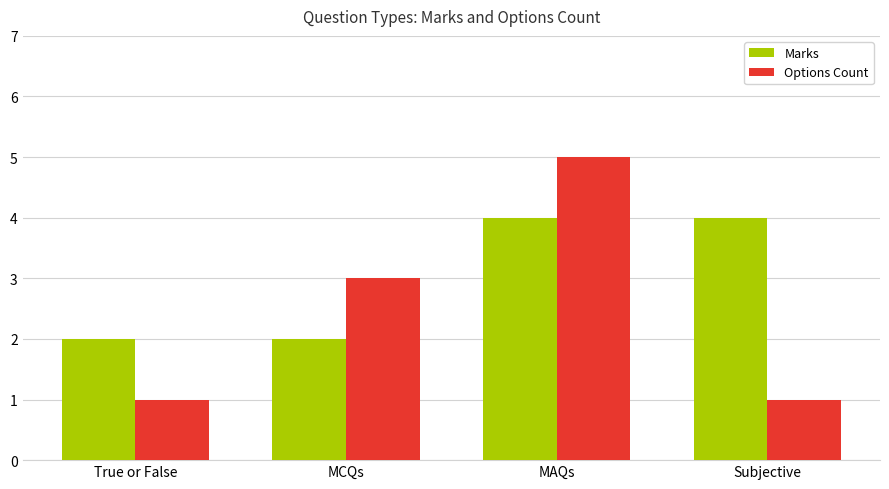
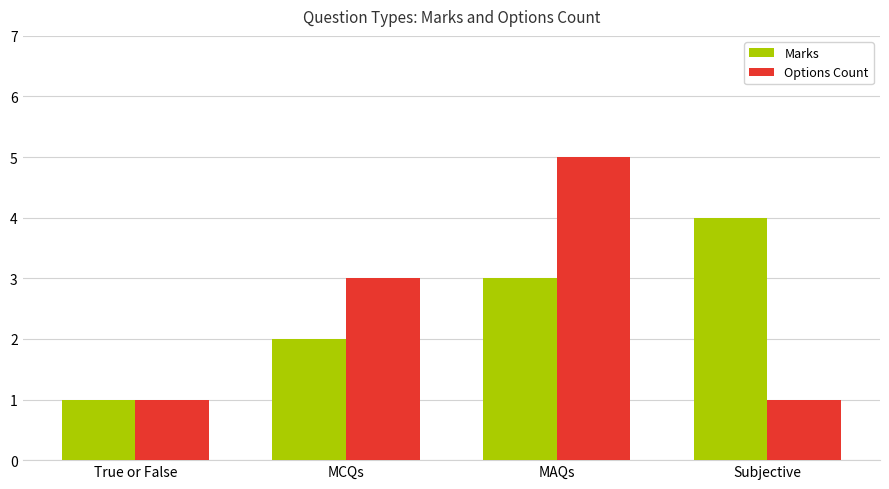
  {
    "Marks": {
-     "True or False": 2,
+     "True or False": 1,
      "MCQs": 2,
-     "MAQs": 4,
+     "MAQs": 3,
      "Subjective": 4
    },
    "Options Count": {
      "True or False": 1,
      "MCQs": 3,
      "MAQs": 5,
      "Subjective": 1
    }
  }
